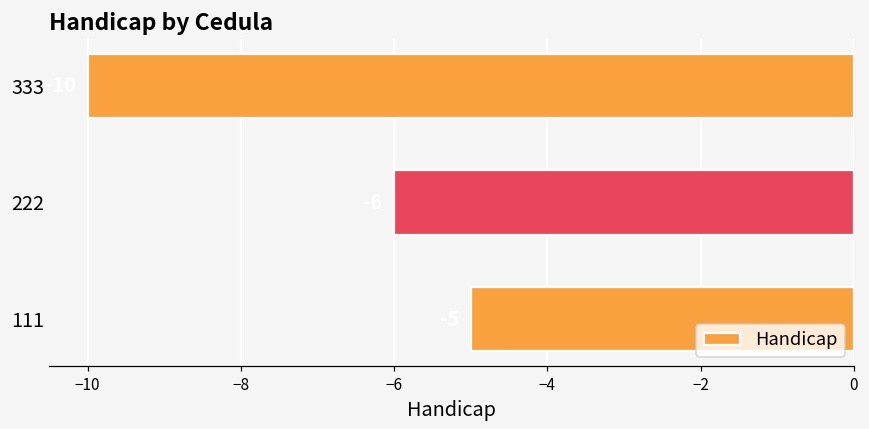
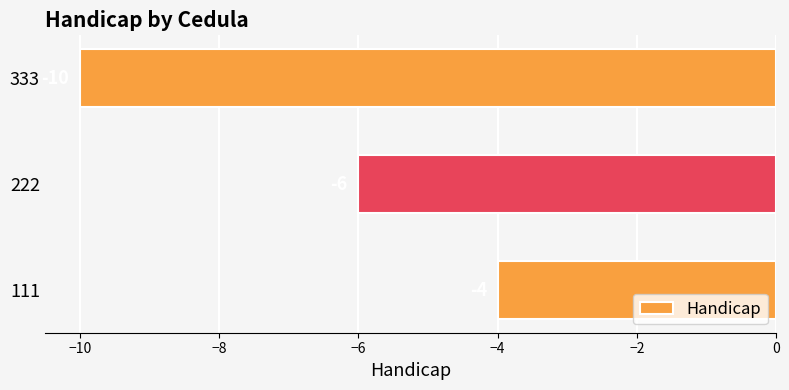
  {
    "333": -10,
    "222": -6,
-   "111": -5
+   "111": -4
  }
